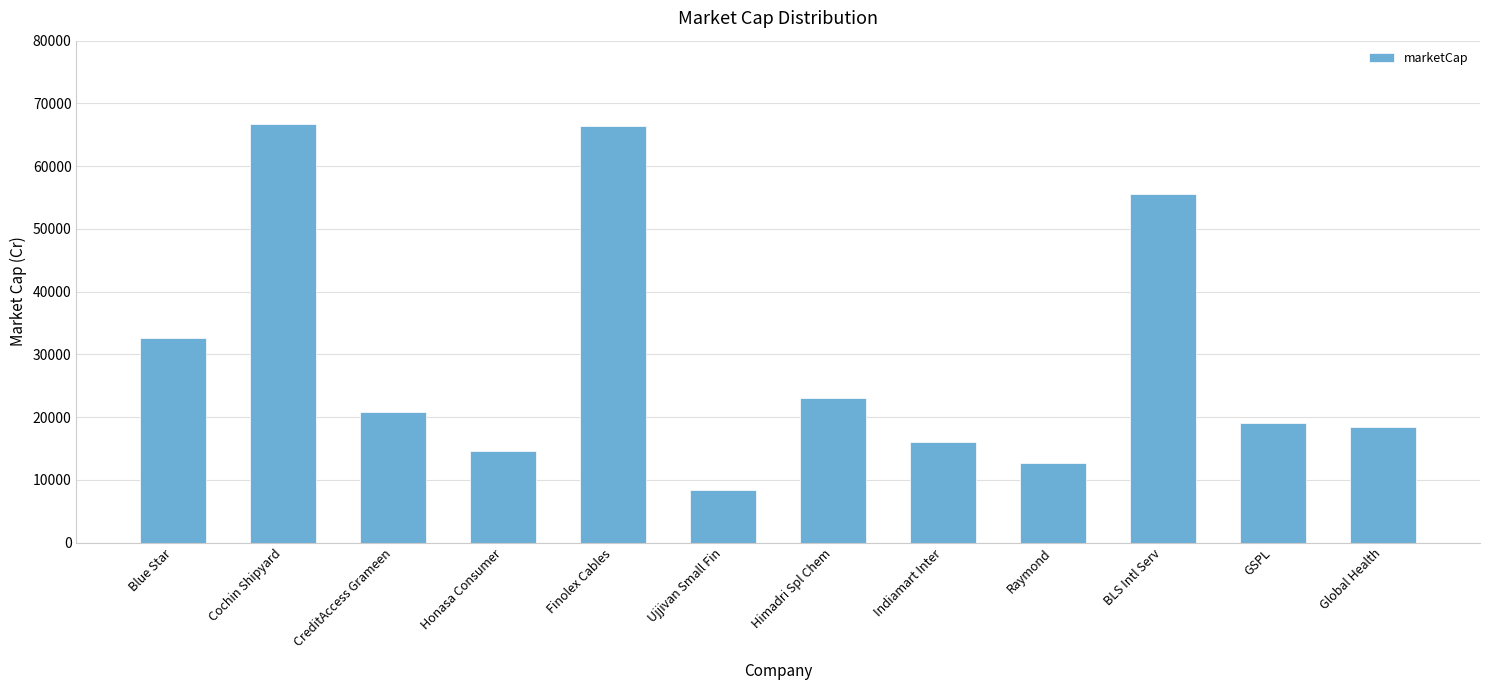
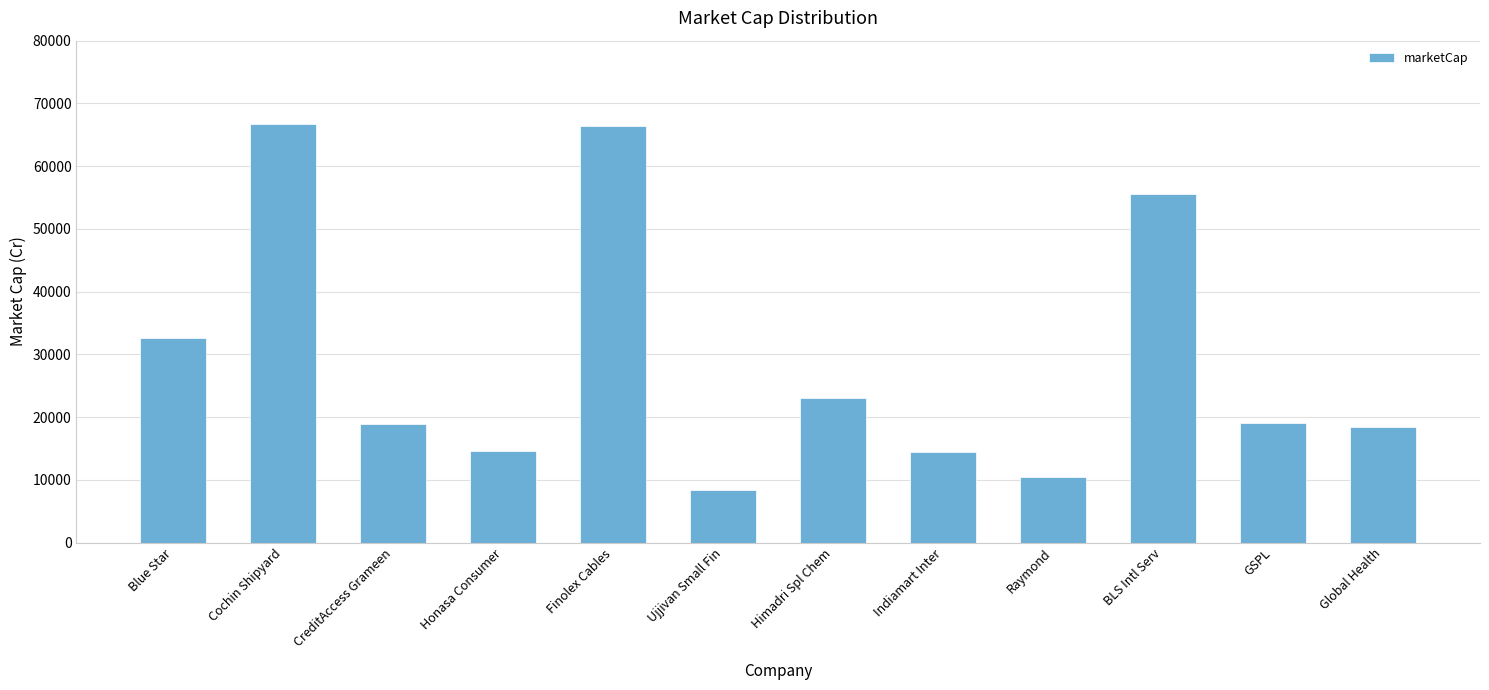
  {
    "Blue Star": 33000,
    "Cochin Shipyard": 67000,
-   "CreditAccess Grameen": 21000,
+   "CreditAccess Grameen": 19000,
    "Honasa Consumer": 15000,
    "Finolex Cables": 66000,
    "Ujjivan Small Fin": 8000,
    "Himadri Spl Chem": 23000,
-   "Indiamart Inter": 16000,
-   "Raymond": 13000,
+   "Indiamart Inter": 14000,
+   "Raymond": 10000,
    "BLS Intl Serv": 56000,
    "GSPL": 19000,
    "Global Health": 18000
  }
